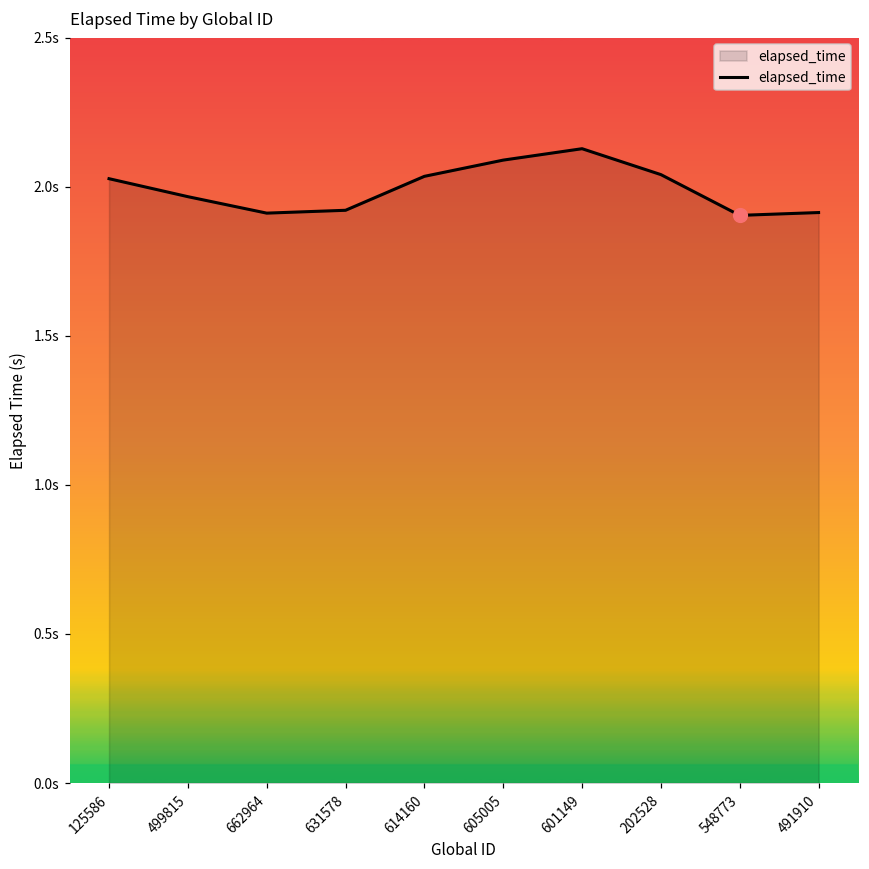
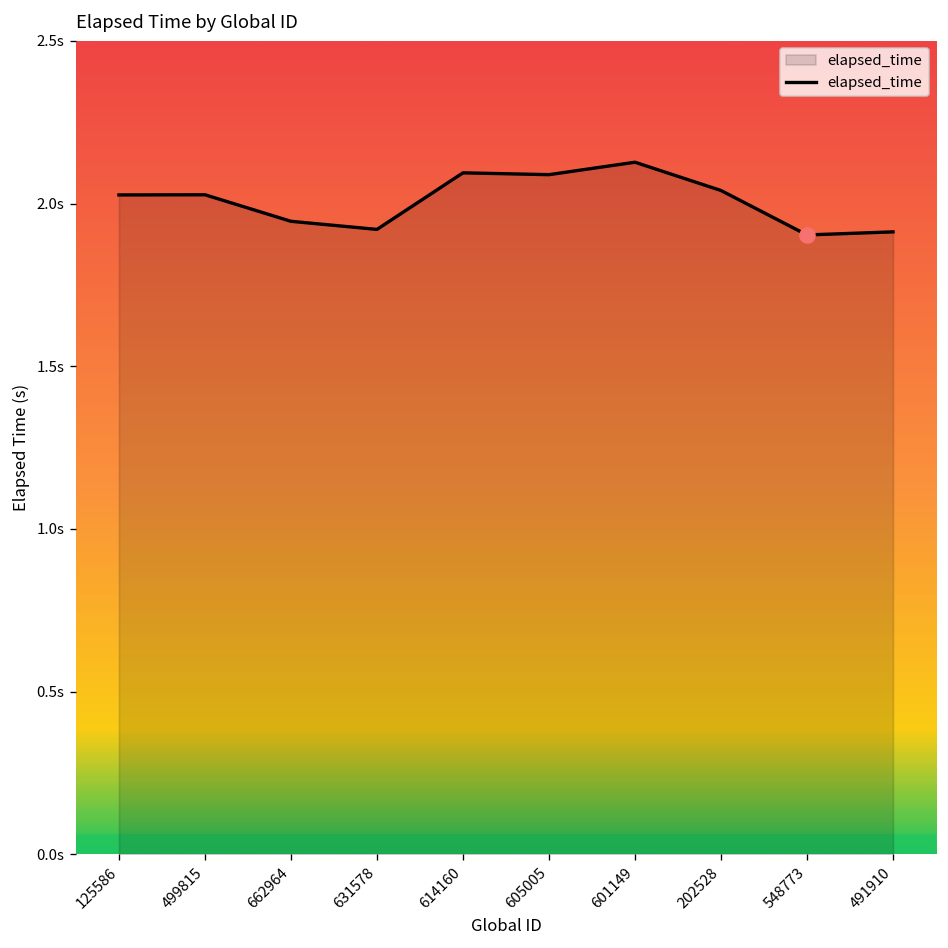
  {
    "elapsed_time": {
      "125586": "2.03s",
-     "499815": "1.97s",
-     "662964": "1.91s",
+     "499815": "2.03s",
+     "662964": "1.95s",
      "631578": "1.92s",
-     "614160": "2.03s",
+     "614160": "2.09s",
      "605005": "2.09s",
      "601149": "2.13s",
      "202528": "2.04s",
      "491910": "1.91s"
    }
  }
